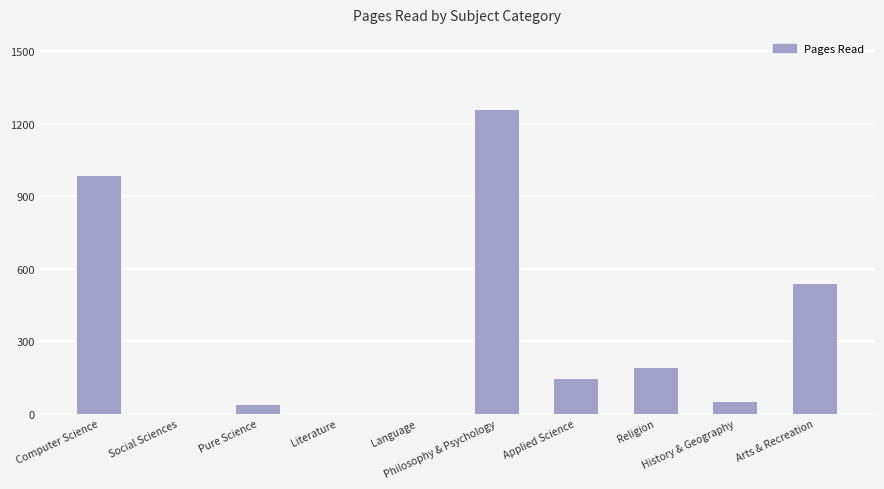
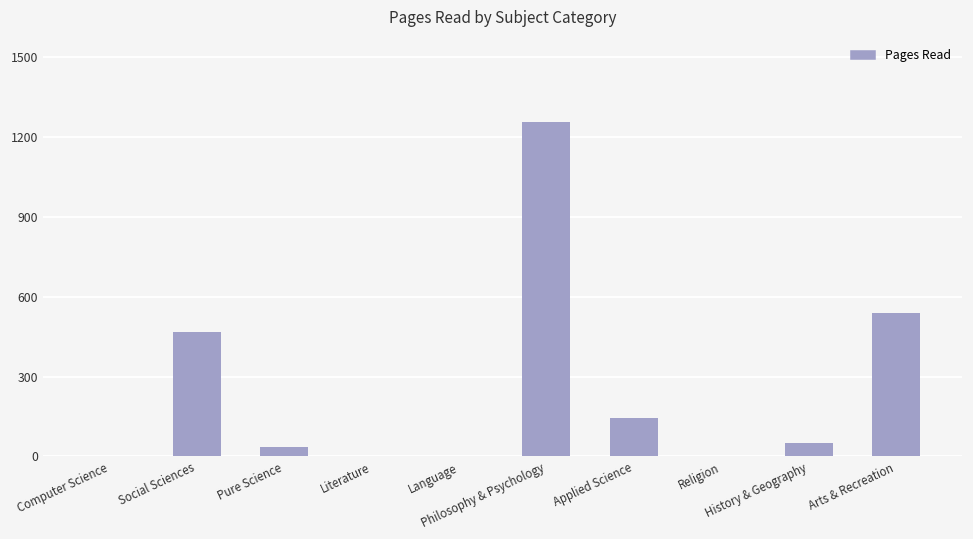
  {
-   "Computer Science": 980,
-   "Social Sciences": 0,
+   "Computer Science": 0,
+   "Social Sciences": 470,
    "Pure Science": 30,
    "Literature": 0,
    "Language": 0,
    "Philosophy & Psychology": 1260,
    "Applied Science": 150,
-   "Religion": 190,
+   "Religion": 0,
    "History & Geography": 50,
    "Arts & Recreation": 540
  }
